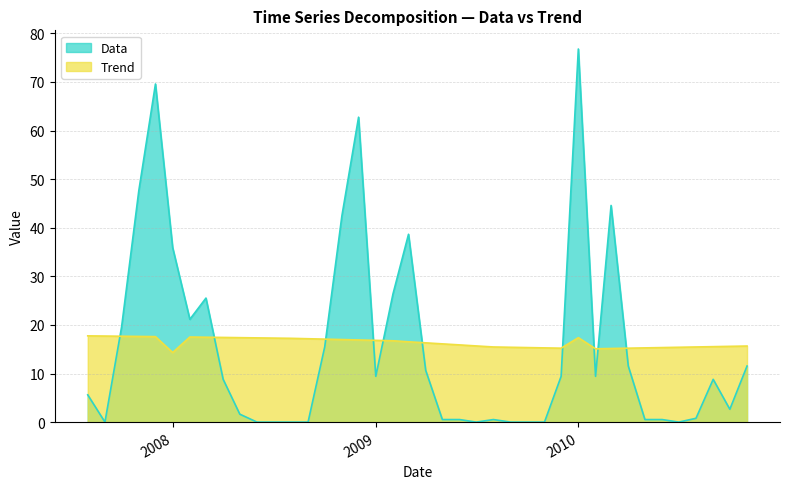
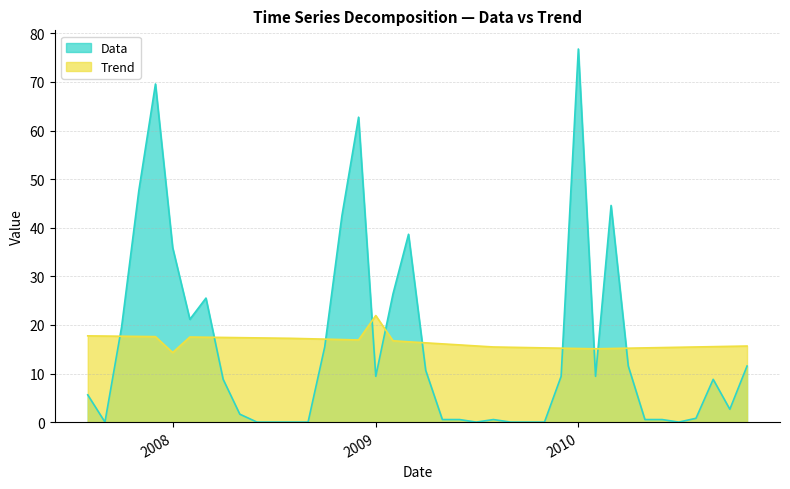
  {
    "Data": {
      "2008": 36,
      "2009": 9,
      "2010": 77
    },
    "Trend": {
      "2008": 14,
-     "2009": 17,
-     "2010": 17
+     "2009": 22,
+     "2010": 15
    }
  }
